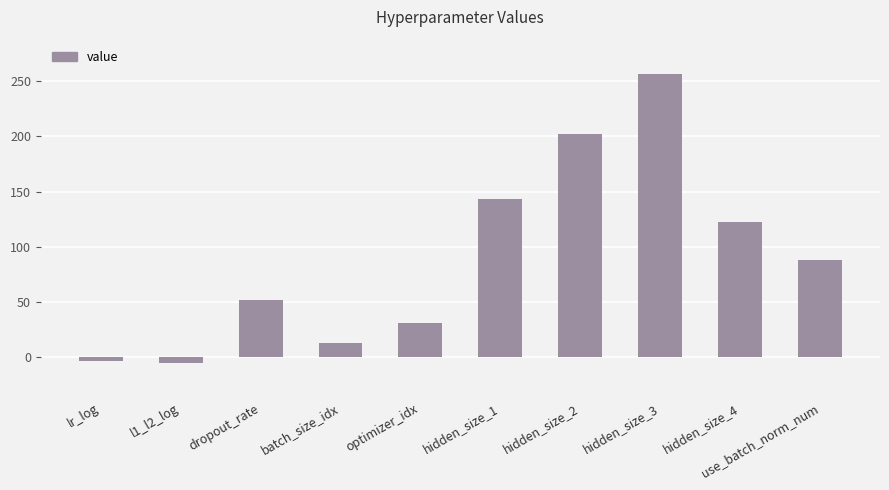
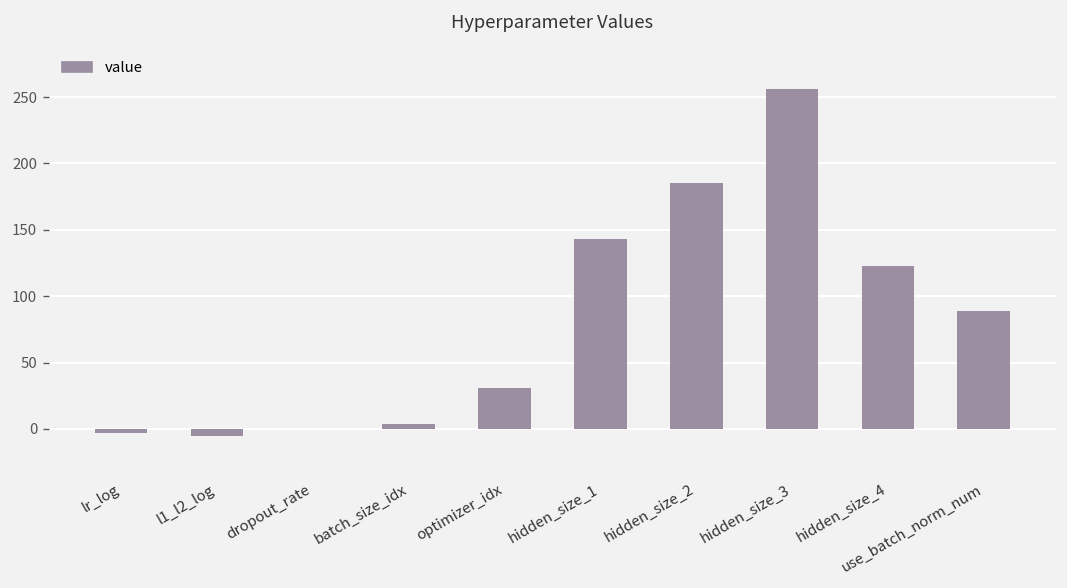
  {
    "lr_log": -3,
    "l1_l2_log": -5,
-   "dropout_rate": 52,
-   "batch_size_idx": 13,
+   "dropout_rate": 0,
+   "batch_size_idx": 4,
    "optimizer_idx": 31,
    "hidden_size_1": 143,
-   "hidden_size_2": 202,
+   "hidden_size_2": 185,
    "hidden_size_3": 256,
    "hidden_size_4": 123,
    "use_batch_norm_num": 89
  }
